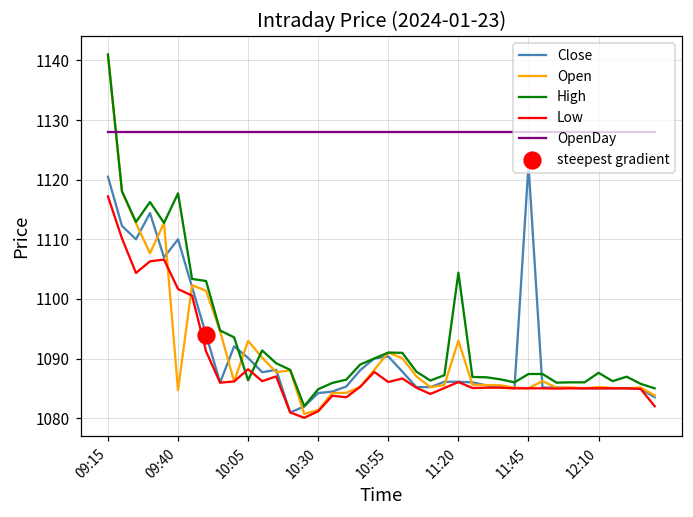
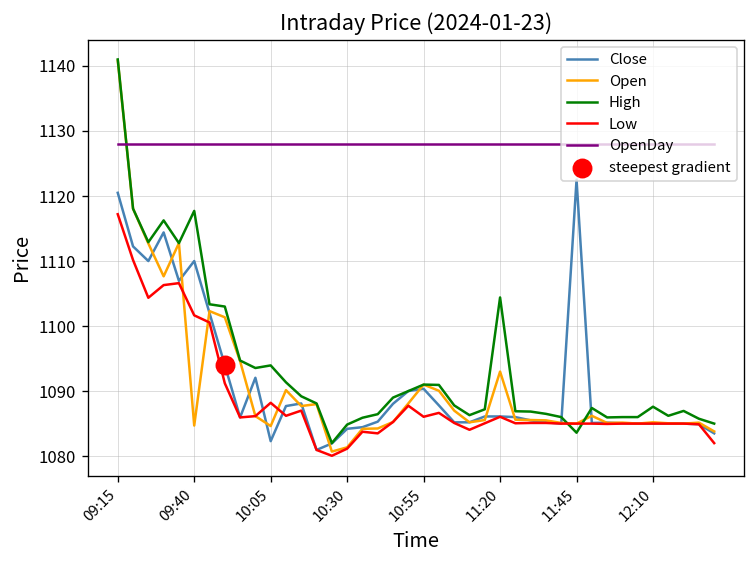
  {
    "Close": {
      "09:15": 1120,
      "09:40": 1110,
-     "10:05": 1090,
+     "10:05": 1082,
      "10:30": 1084,
      "10:55": 1090
    },
    "Open": {
      "09:40": 1085,
-     "10:05": 1093,
+     "10:05": 1085,
      "11:20": 1093
    },
    "High": {
      "09:40": 1118,
-     "10:05": 1086,
+     "10:05": 1094,
      "10:30": 1085,
      "11:20": 1104,
-     "11:45": 1087,
+     "11:45": 1084,
      "12:10": 1088
    },
    "OpenDay": {
      "09:15": 1128,
      "09:40": 1128,
      "10:05": 1128,
      "10:30": 1128,
      "10:55": 1128,
      "11:20": 1128
    }
  }
